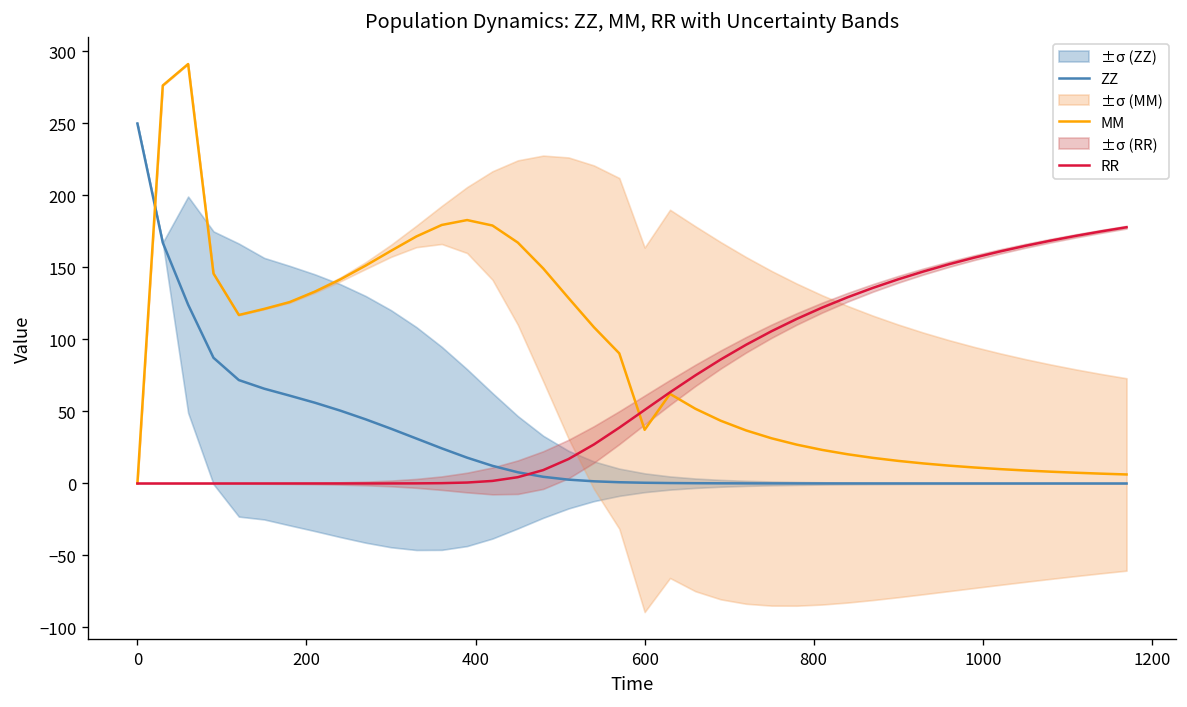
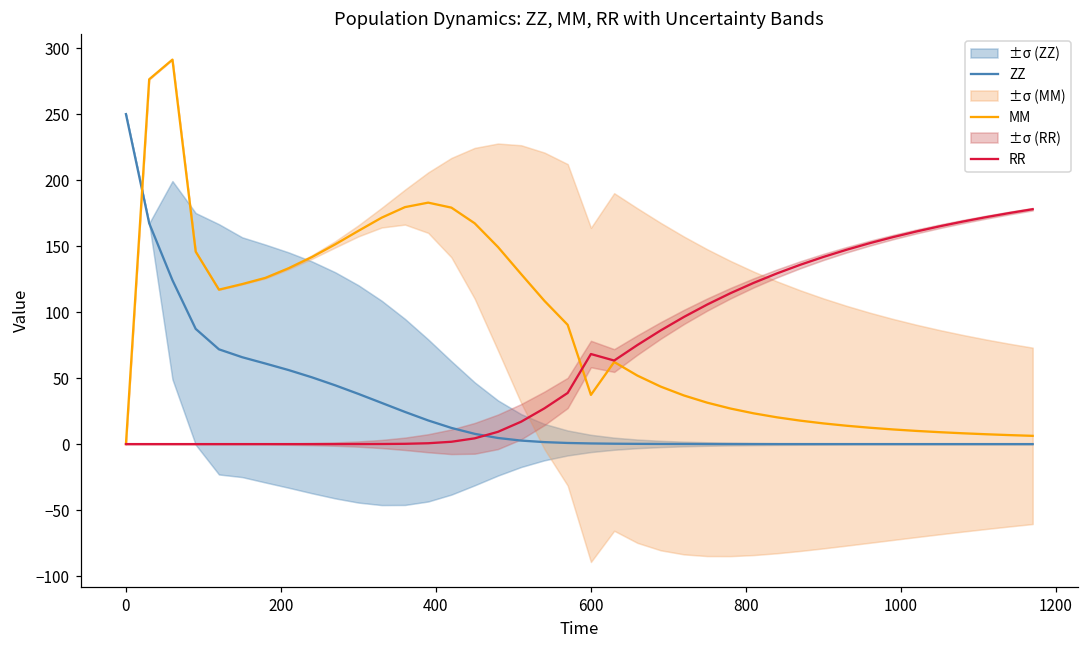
  {
    "MM": {
      "600": 37
    },
    "RR": {
-     "600": 51
+     "600": 68
    }
  }
